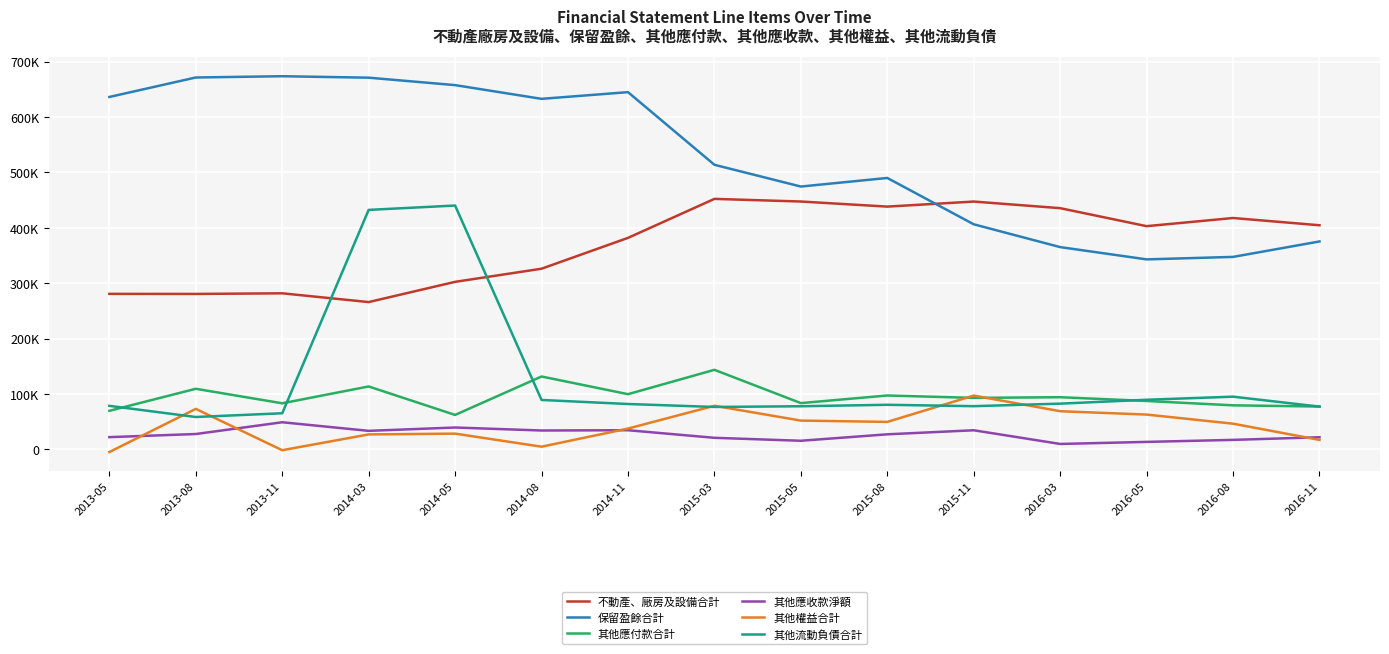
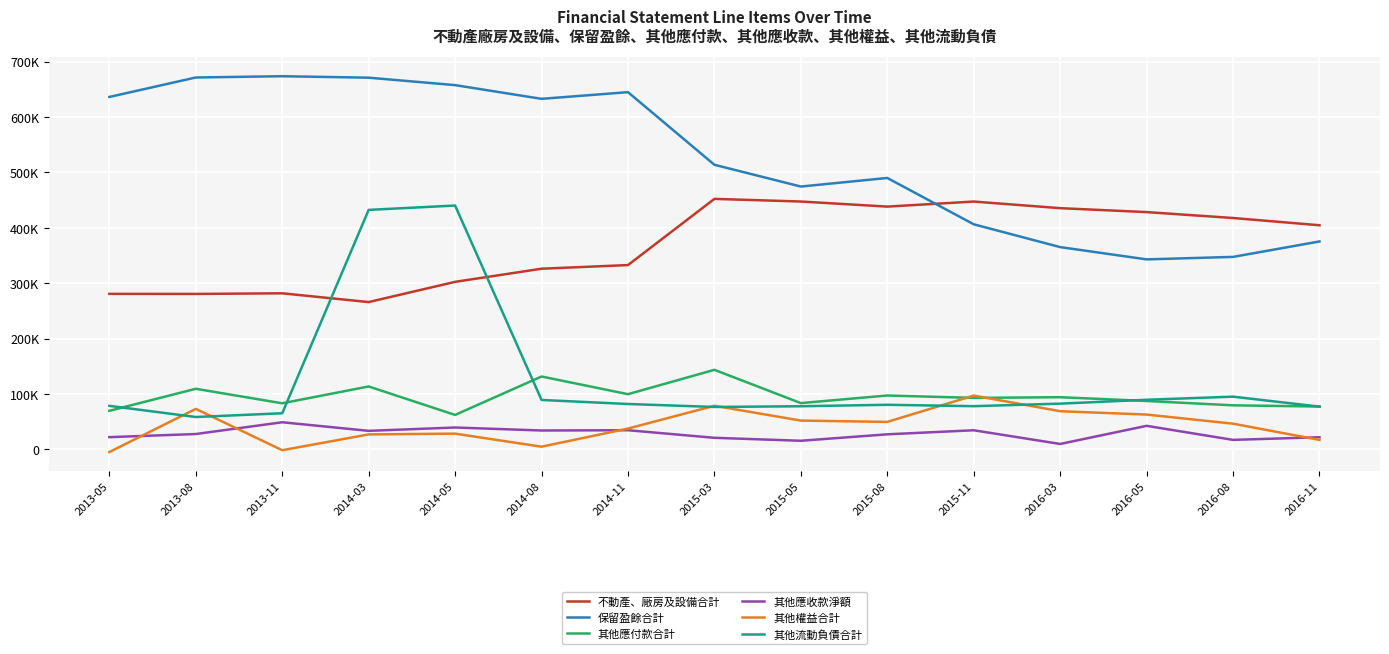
  {
    "不動產、廠房及設備合計": {
      "2013-05": 280000,
      "2013-08": 280000,
      "2013-11": 280000,
      "2014-03": 270000,
      "2014-05": 300000,
      "2014-08": 330000,
-     "2014-11": 380000,
+     "2014-11": 330000,
      "2015-03": 450000,
      "2015-05": 450000,
      "2015-08": 440000,
      "2015-11": 450000,
      "2016-03": 440000,
-     "2016-05": 400000,
+     "2016-05": 430000,
      "2016-08": 420000,
      "2016-11": 400000
    },
    "保留盈餘合計": {
      "2013-05": 640000,
      "2013-08": 670000,
      "2013-11": 670000,
      "2014-03": 670000,
      "2014-05": 660000,
      "2014-08": 630000,
      "2014-11": 640000,
      "2015-03": 510000,
      "2015-05": 470000,
      "2015-08": 490000,
      "2015-11": 410000,
      "2016-03": 370000,
      "2016-05": 340000,
      "2016-08": 350000,
      "2016-11": 380000
    },
    "其他應收款淨額": {
      "2013-05": 20000,
      "2013-08": 30000,
      "2013-11": 50000,
      "2014-03": 30000,
      "2014-05": 40000,
      "2014-08": 30000,
      "2015-03": 20000,
      "2015-05": 20000,
      "2015-08": 30000,
      "2015-11": 30000,
      "2016-03": 10000,
-     "2016-05": 10000,
+     "2016-05": 40000,
      "2016-08": 20000,
      "2016-11": 20000
    },
    "其他權益合計": {
      "2013-05": 0,
      "2013-08": 70000,
      "2013-11": 0,
      "2014-03": 30000,
      "2014-05": 30000,
      "2014-08": 0,
      "2015-05": 50000,
      "2015-08": 50000,
      "2016-03": 70000,
      "2016-05": 60000,
      "2016-08": 50000,
      "2016-11": 20000
    }
  }
